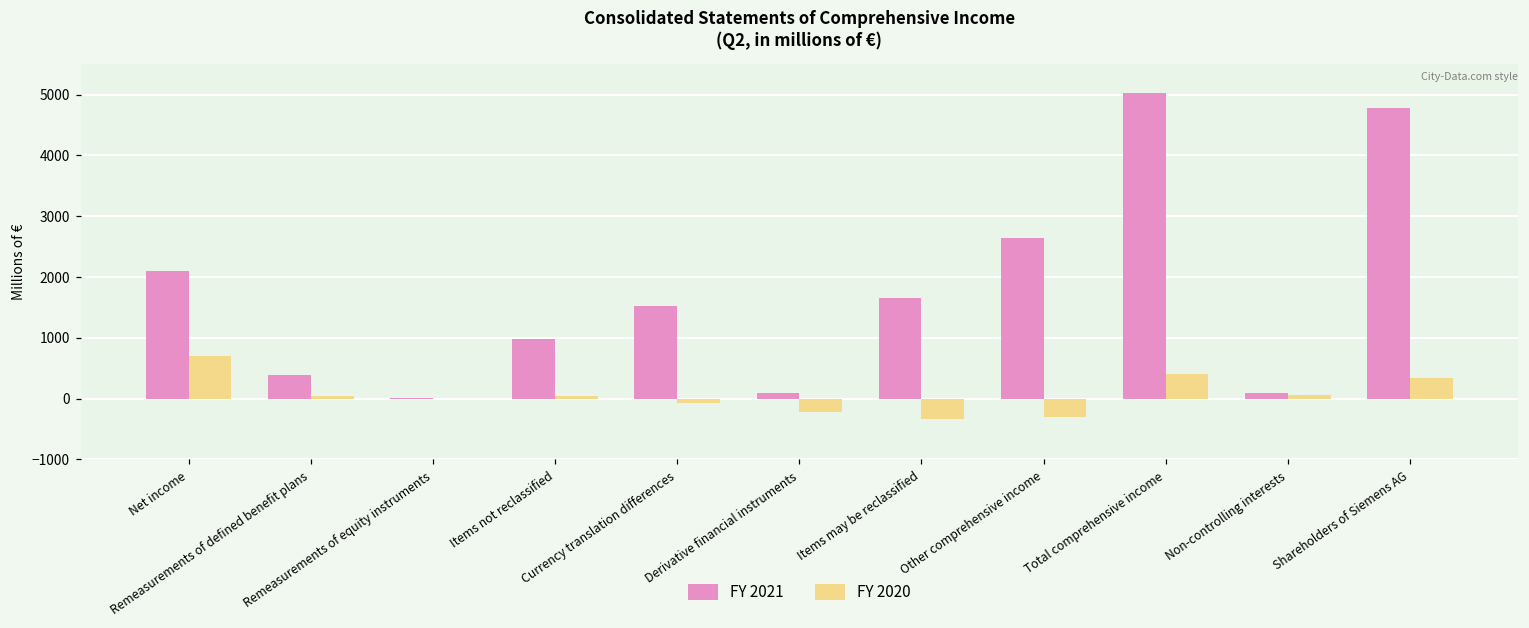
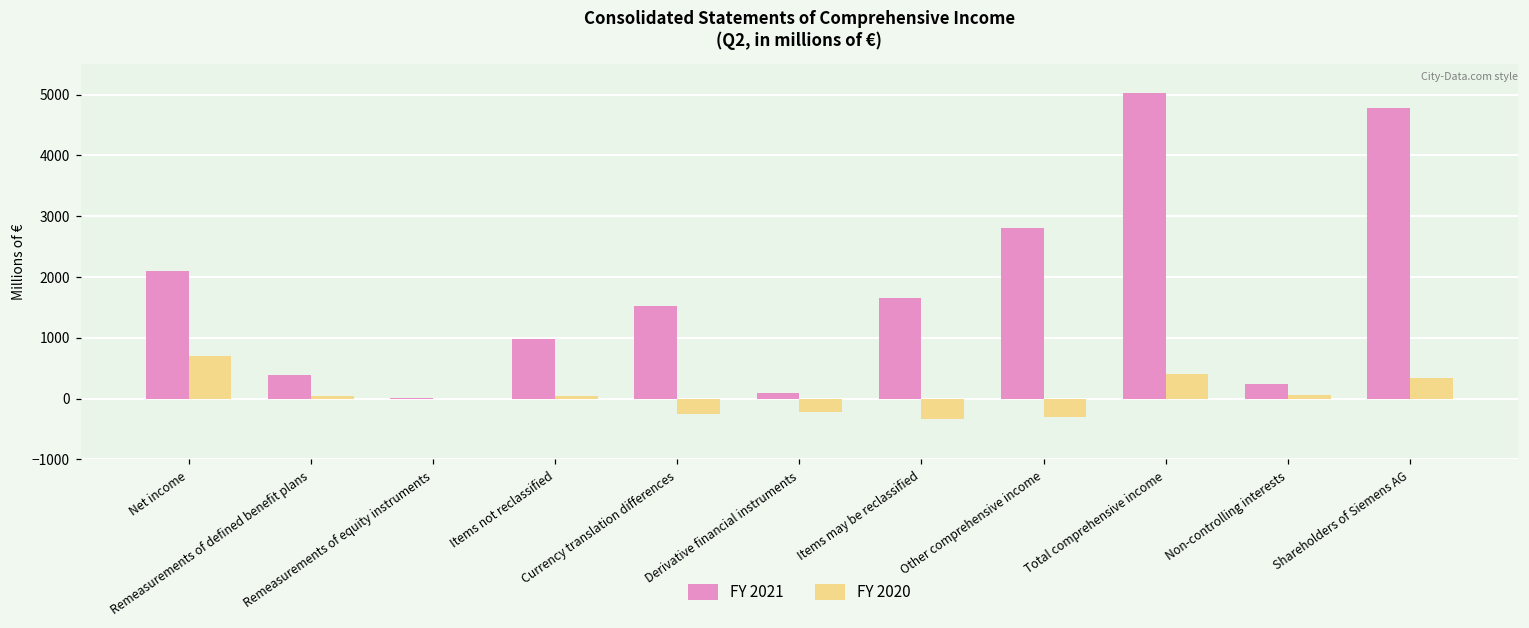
  {
    "FY 2021": {
      "Net income": 2100,
      "Remeasurements of defined benefit plans": 400,
      "Items not reclassified": 1000,
      "Currency translation differences": 1500,
      "Derivative financial instruments": 100,
      "Items may be reclassified": 1700,
-     "Other comprehensive income": 2600,
+     "Other comprehensive income": 2800,
      "Total comprehensive income": 5000,
-     "Non-controlling interests": 100,
+     "Non-controlling interests": 200,
      "Shareholders of Siemens AG": 4800
    },
    "FY 2020": {
      "Net income": 700,
-     "Currency translation differences": -100,
+     "Currency translation differences": -300,
      "Derivative financial instruments": -200,
      "Items may be reclassified": -300,
      "Other comprehensive income": -300,
      "Total comprehensive income": 400,
      "Non-controlling interests": 100,
      "Shareholders of Siemens AG": 300
    }
  }
